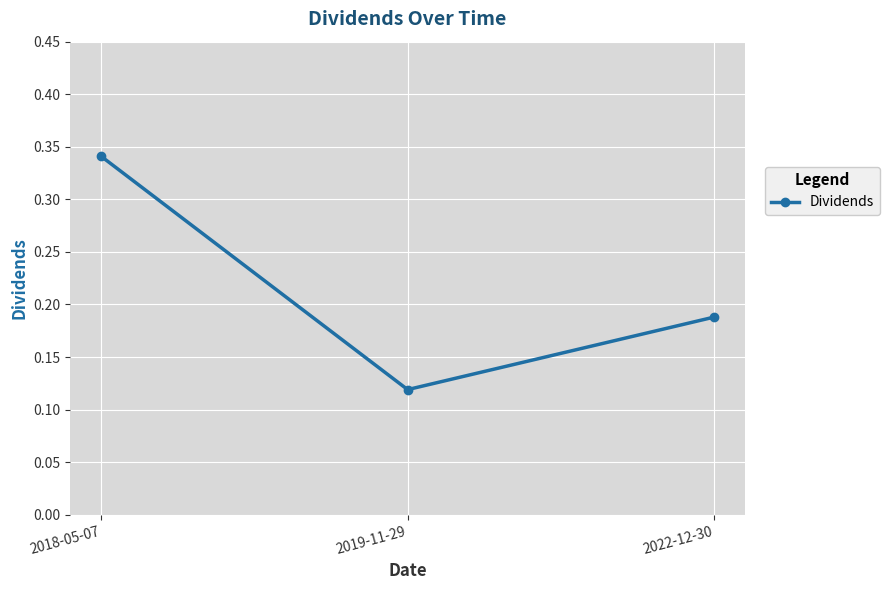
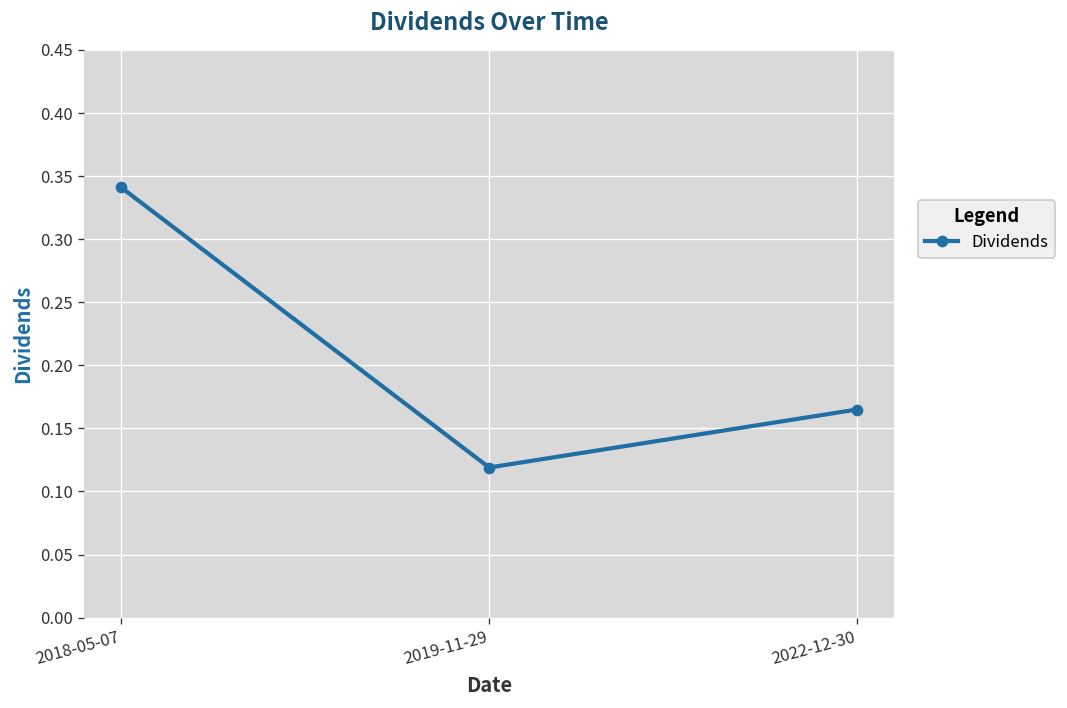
  {
    "2018-05-07": 0.341,
    "2019-11-29": 0.119,
-   "2022-12-30": 0.188
+   "2022-12-30": 0.165
  }
